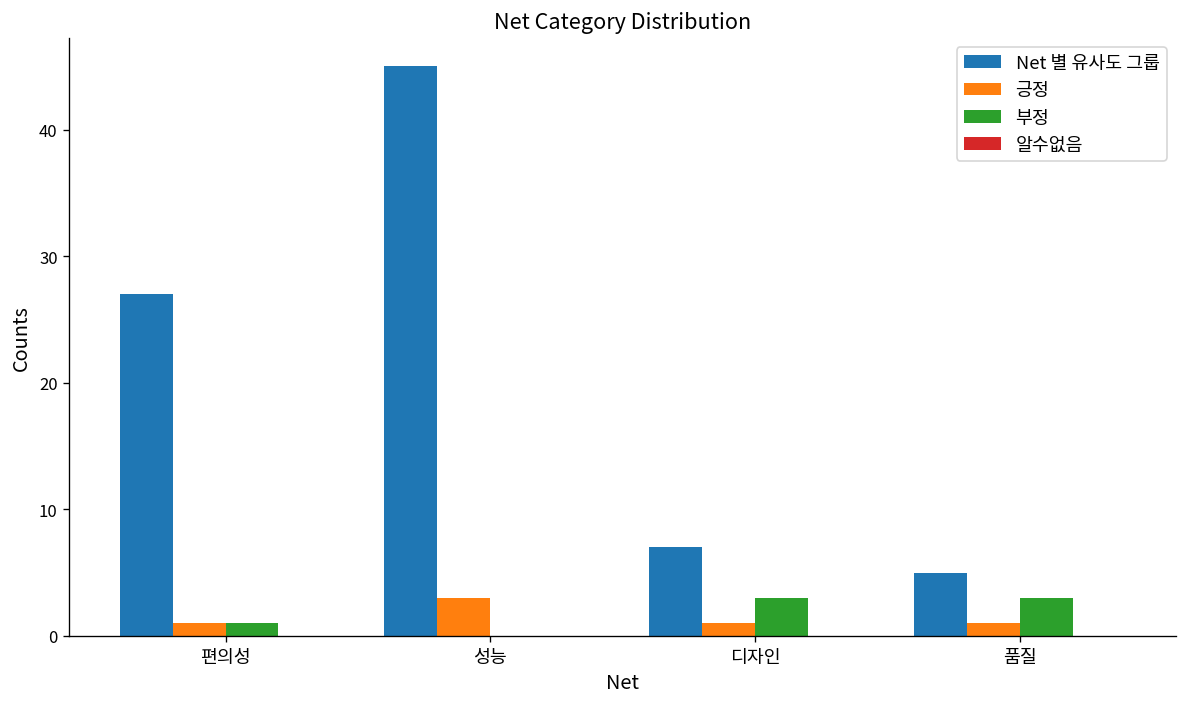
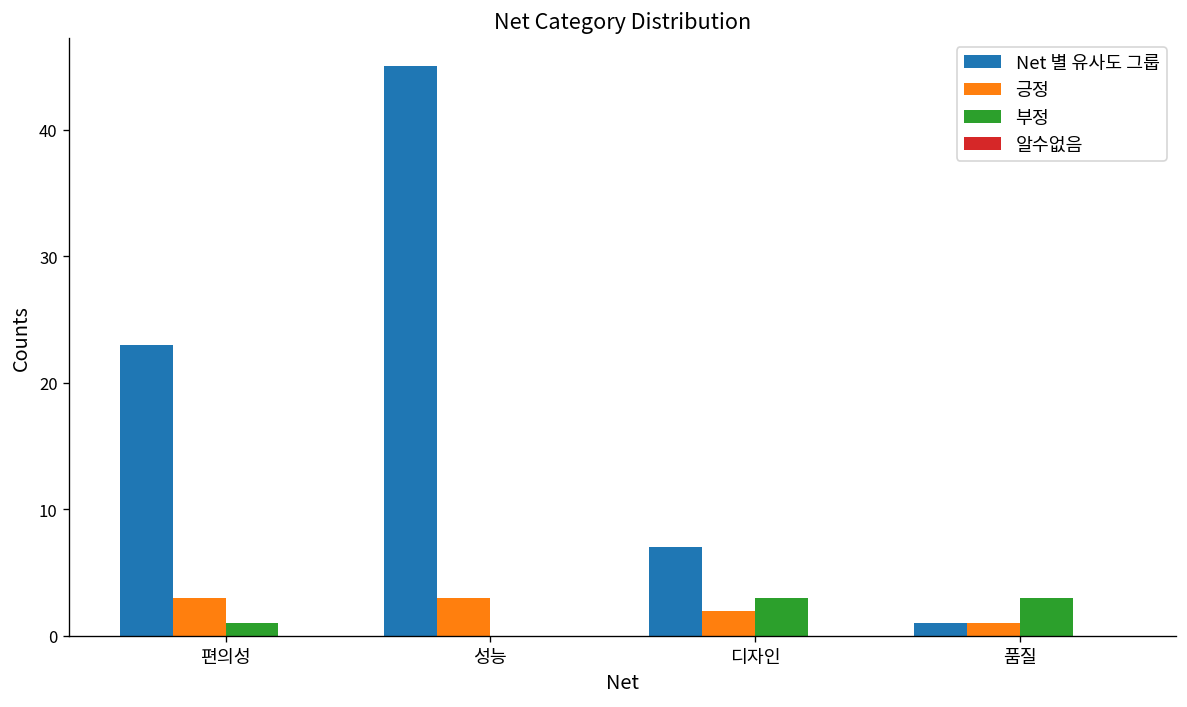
  {
    "Net 별 유사도 그룹": {
-     "편의성": 27,
+     "편의성": 23,
      "성능": 45,
      "디자인": 7,
-     "품질": 5
+     "품질": 1
    },
    "긍정": {
-     "편의성": 1,
+     "편의성": 3,
      "성능": 3,
-     "디자인": 1,
+     "디자인": 2,
      "품질": 1
    },
    "부정": {
      "편의성": 1,
      "성능": 0,
      "디자인": 3,
      "품질": 3
    },
    "알수없음": {
      "편의성": 0,
      "성능": 0,
      "디자인": 0,
      "품질": 0
    }
  }
